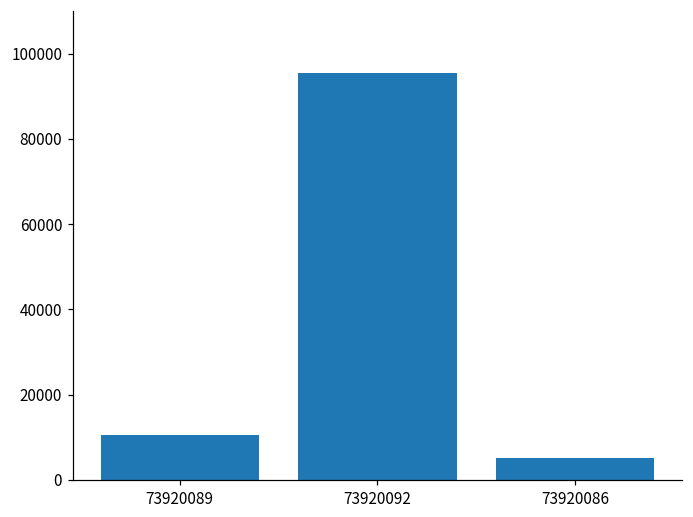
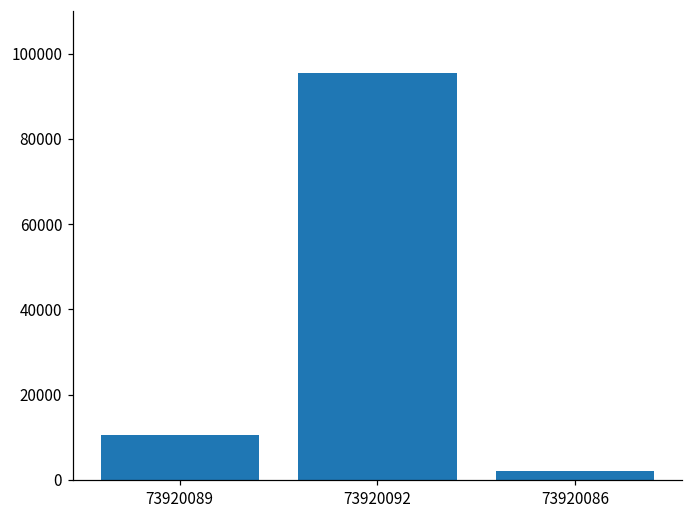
  {
    "73920089": 11000,
    "73920092": 96000,
-   "73920086": 5000
+   "73920086": 2000
  }
